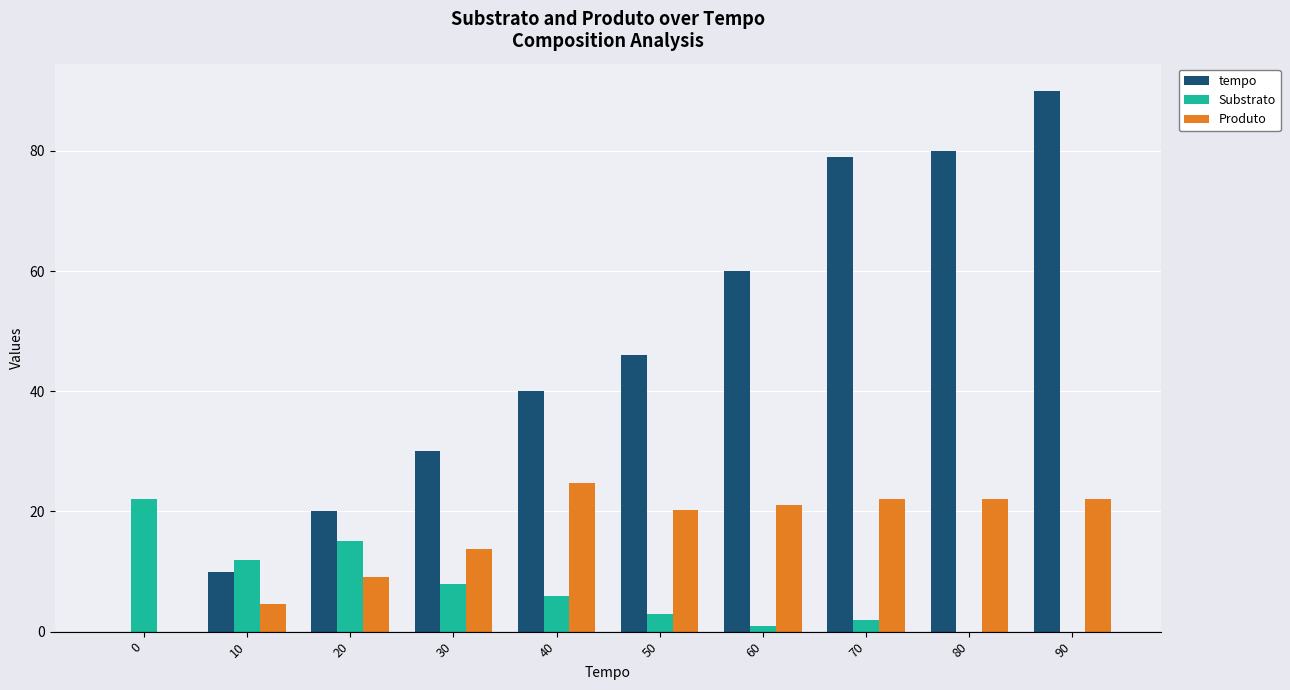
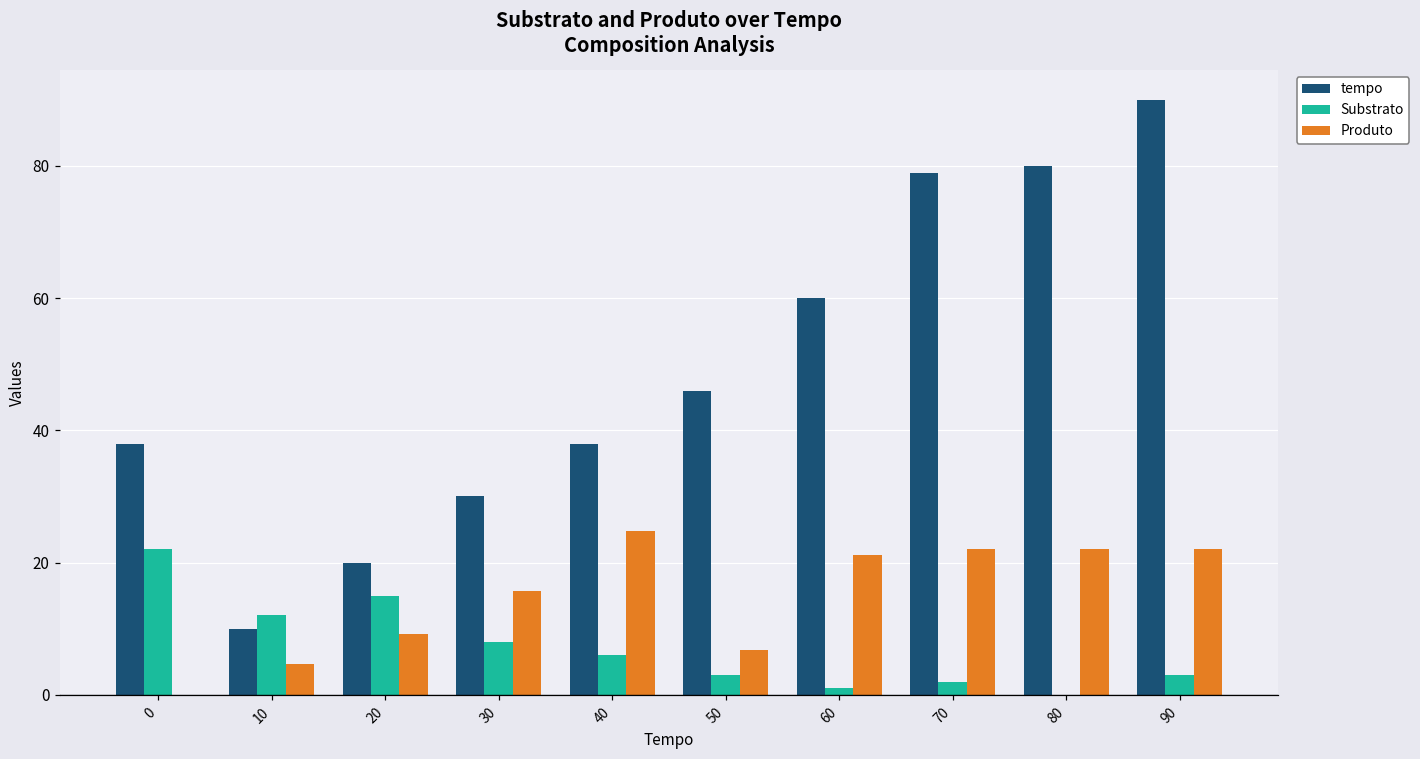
  {
    "tempo": {
-     "0": 0,
+     "0": 38,
      "10": 10,
      "20": 20,
      "30": 30,
-     "40": 40,
+     "40": 38,
      "50": 46,
      "60": 60,
      "70": 79,
      "80": 80,
      "90": 90
    },
    "Substrato": {
      "0": 22,
      "10": 12,
      "20": 15,
      "30": 8,
      "40": 6,
      "50": 3,
      "60": 1,
      "70": 2,
      "80": 0,
-     "90": 0
+     "90": 3
    },
    "Produto": {
      "0": 0,
      "10": 5,
      "20": 9,
-     "30": 14,
+     "30": 16,
      "40": 25,
-     "50": 20,
+     "50": 7,
      "60": 21,
      "70": 22,
      "80": 22,
      "90": 22
    }
  }
